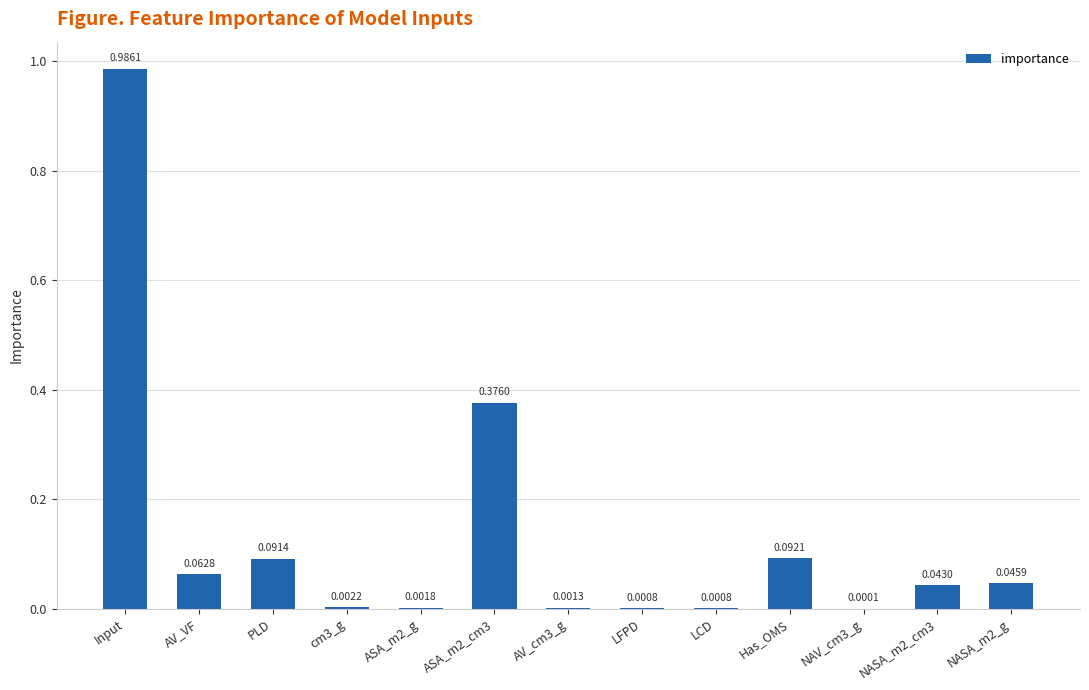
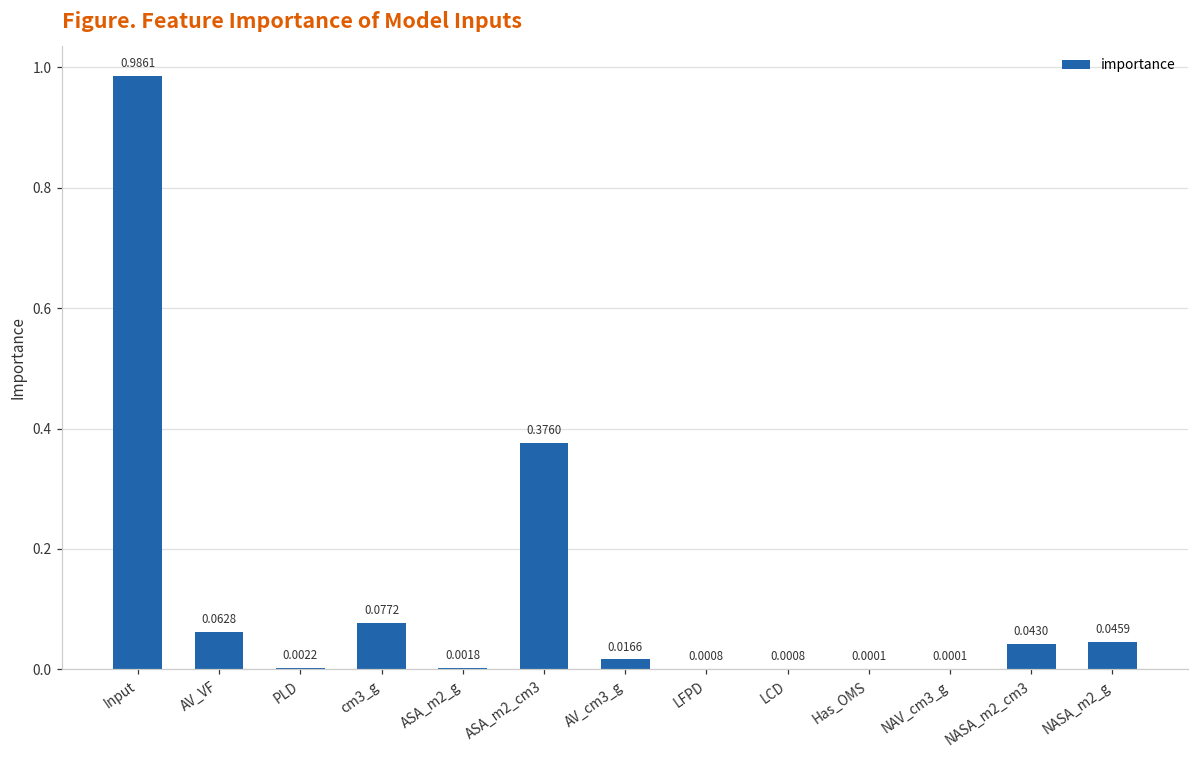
  {
    "Input": 0.9861,
    "AV_VF": 0.0628,
-   "PLD": 0.0914,
-   "cm3_g": 0.0022,
+   "PLD": 0.0022,
+   "cm3_g": 0.0772,
    "ASA_m2_g": 0.0018,
    "ASA_m2_cm3": 0.3760,
-   "AV_cm3_g": 0.0013,
+   "AV_cm3_g": 0.0166,
    "LFPD": 0.0008,
    "LCD": 0.0008,
-   "Has_OMS": 0.0921,
+   "Has_OMS": 0.0001,
    "NAV_cm3_g": 0.0001,
    "NASA_m2_cm3": 0.0430,
    "NASA_m2_g": 0.0459
  }
